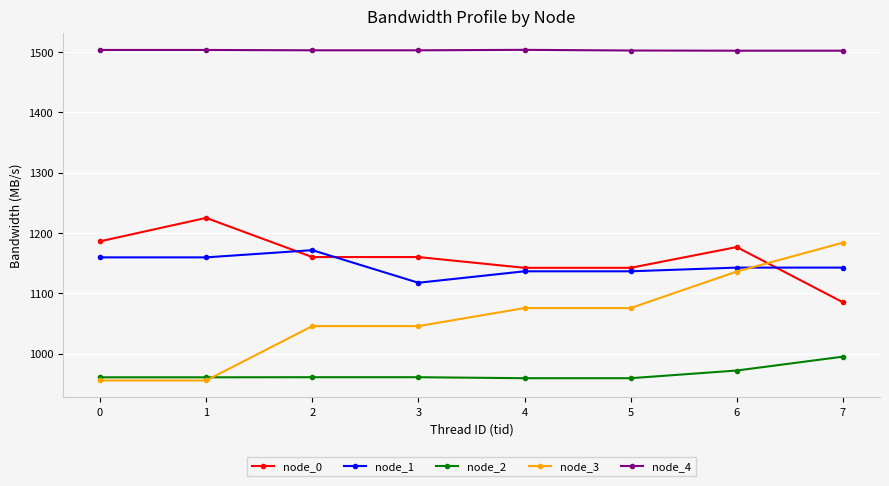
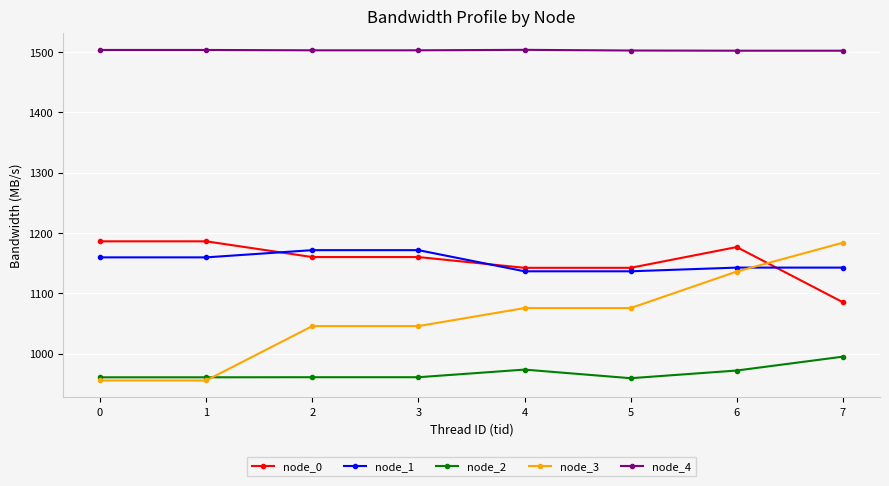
  {
    "node_0": {
      "0": 1190,
-     "1": 1230,
+     "1": 1190,
      "2": 1160,
      "3": 1160,
      "4": 1140,
      "5": 1140,
      "6": 1180,
      "7": 1090
    },
    "node_1": {
      "0": 1160,
      "1": 1160,
      "2": 1170,
-     "3": 1120,
+     "3": 1170,
      "4": 1140,
      "5": 1140,
      "6": 1140,
      "7": 1140
    },
    "node_2": {
      "0": 960,
      "1": 960,
      "2": 960,
      "3": 960,
-     "4": 960,
+     "4": 970,
      "5": 960,
      "6": 970,
      "7": 990
    },
    "node_3": {
      "0": 960,
      "1": 960,
      "2": 1050,
      "3": 1050,
      "4": 1080,
      "5": 1080,
      "6": 1140,
      "7": 1180
    },
    "node_4": {
      "0": 1500,
      "1": 1500,
      "2": 1500,
      "3": 1500,
      "4": 1500,
      "5": 1500,
      "6": 1500,
      "7": 1500
    }
  }
